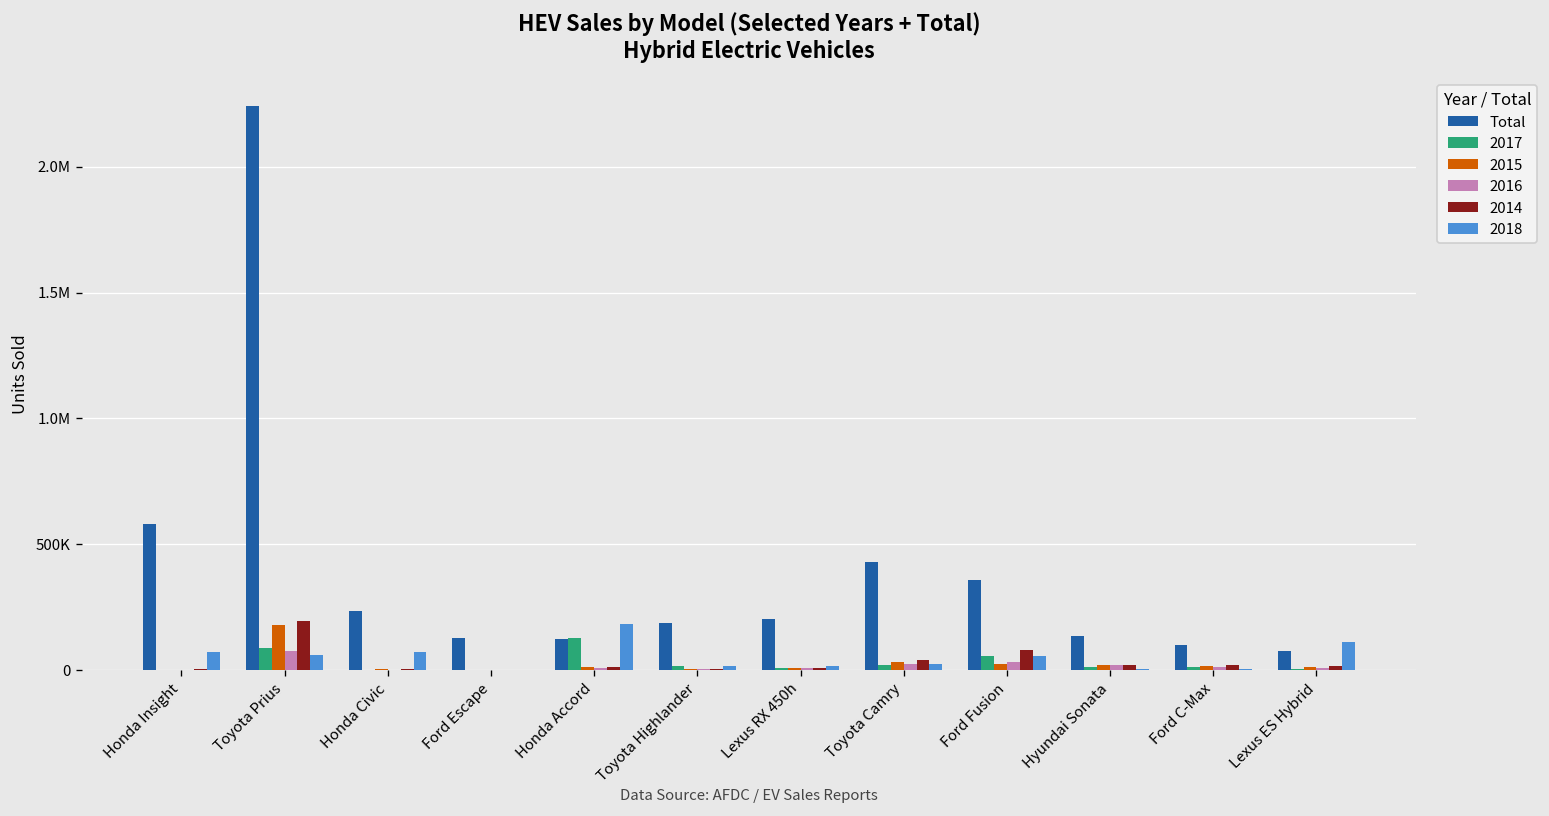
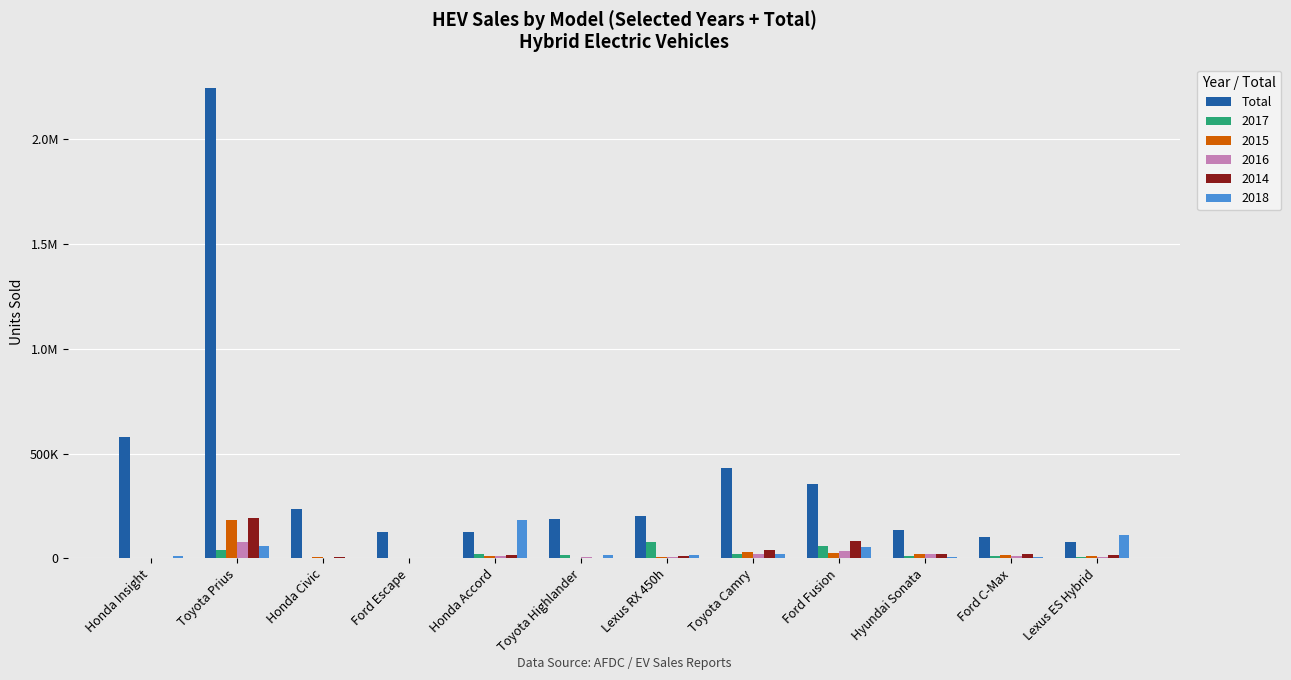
  {
    "Total": {
      "Honda Insight": 580000,
      "Toyota Prius": 2240000,
      "Honda Civic": 240000,
      "Ford Escape": 130000,
      "Honda Accord": 120000,
      "Toyota Highlander": 190000,
      "Lexus RX 450h": 200000,
      "Toyota Camry": 430000,
      "Ford Fusion": 360000,
      "Hyundai Sonata": 140000,
      "Ford C-Max": 100000,
      "Lexus ES Hybrid": 80000
    },
    "2017": {
-     "Toyota Prius": 90000,
+     "Toyota Prius": 40000,
      "Ford Escape": 0,
-     "Honda Accord": 130000,
+     "Honda Accord": 20000,
      "Toyota Highlander": 20000,
-     "Lexus RX 450h": 10000,
+     "Lexus RX 450h": 80000,
      "Toyota Camry": 20000,
      "Ford Fusion": 60000
    },
    "2015": {
      "Toyota Prius": 180000,
      "Ford Escape": 0,
      "Toyota Camry": 30000,
      "Ford Fusion": 20000,
      "Hyundai Sonata": 20000,
      "Ford C-Max": 10000
    },
    "2016": {
      "Toyota Prius": 80000,
      "Ford Escape": 0,
      "Toyota Camry": 20000,
      "Ford Fusion": 30000,
      "Hyundai Sonata": 20000
    },
    "2014": {
      "Toyota Prius": 190000,
      "Ford Escape": 0,
      "Honda Accord": 10000,
      "Toyota Camry": 40000,
      "Ford Fusion": 80000,
      "Hyundai Sonata": 20000,
      "Ford C-Max": 20000,
      "Lexus ES Hybrid": 10000
    },
    "2018": {
-     "Honda Insight": 70000,
+     "Honda Insight": 10000,
      "Toyota Prius": 60000,
-     "Honda Civic": 70000,
+     "Honda Civic": 0,
      "Ford Escape": 0,
      "Honda Accord": 180000,
      "Toyota Highlander": 10000,
      "Lexus RX 450h": 20000,
      "Toyota Camry": 20000,
      "Ford Fusion": 50000,
      "Lexus ES Hybrid": 110000
    }
  }
